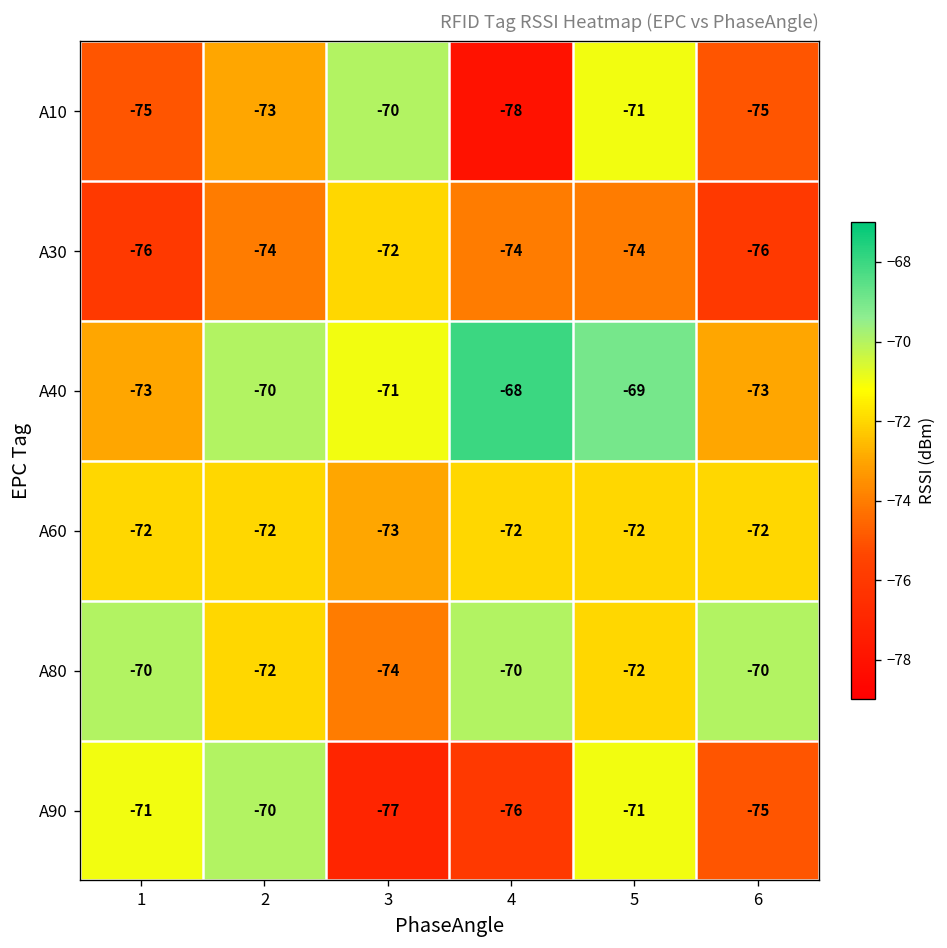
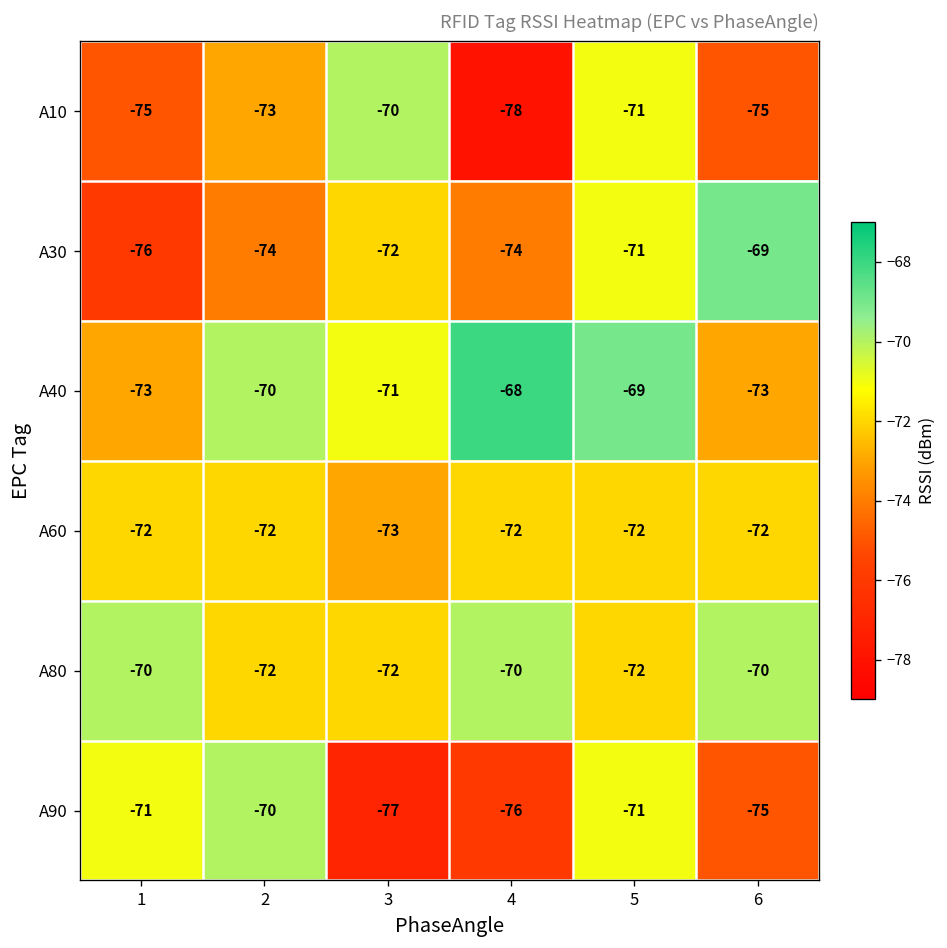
  {
    "A10": {
      "1": -75,
      "2": -73,
      "3": -70,
      "4": -78,
      "5": -71,
      "6": -75
    },
    "A30": {
      "1": -76,
      "2": -74,
      "3": -72,
      "4": -74,
-     "5": -74,
-     "6": -76
+     "5": -71,
+     "6": -69
    },
    "A40": {
      "1": -73,
      "2": -70,
      "3": -71,
      "4": -68,
      "5": -69,
      "6": -73
    },
    "A60": {
      "1": -72,
      "2": -72,
      "3": -73,
      "4": -72,
      "5": -72,
      "6": -72
    },
    "A80": {
      "1": -70,
      "2": -72,
-     "3": -74,
+     "3": -72,
      "4": -70,
      "5": -72,
      "6": -70
    },
    "A90": {
      "1": -71,
      "2": -70,
      "3": -77,
      "4": -76,
      "5": -71,
      "6": -75
    }
  }
